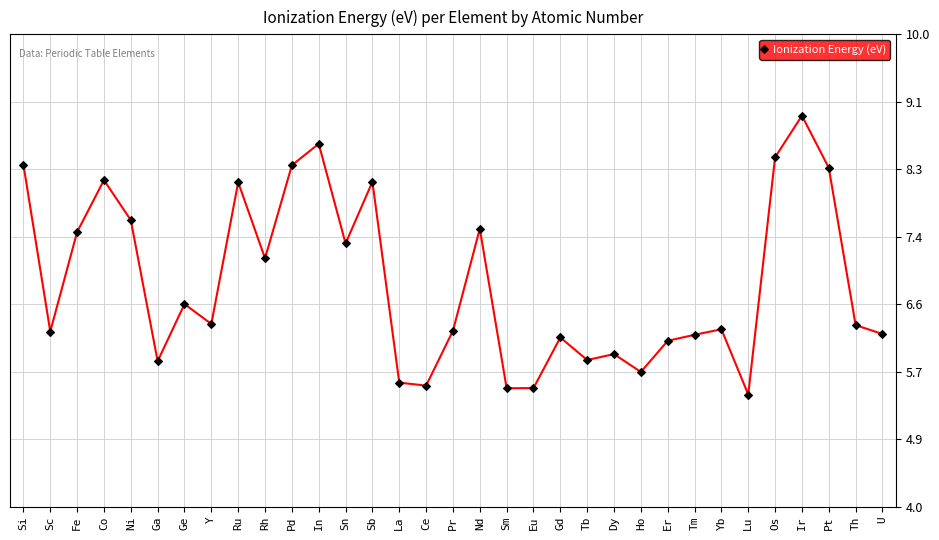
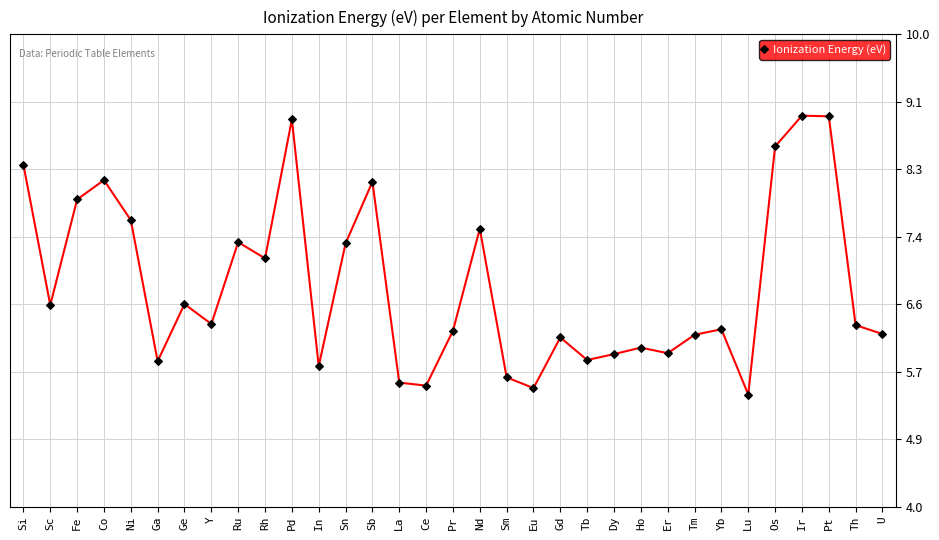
  {
    "Si": 8.3,
-   "Sc": 6.2,
-   "Fe": 7.5,
+   "Sc": 6.6,
+   "Fe": 7.9,
    "Co": 8.1,
    "Ni": 7.6,
    "Ga": 5.8,
    "Ge": 6.6,
    "Y": 6.3,
-   "Ru": 8.1,
+   "Ru": 7.4,
    "Rh": 7.2,
-   "Pd": 8.3,
-   "In": 8.6,
+   "Pd": 8.9,
+   "In": 5.8,
    "Sn": 7.3,
    "Sb": 8.1,
    "La": 5.6,
    "Ce": 5.5,
    "Pr": 6.2,
    "Nd": 7.5,
-   "Sm": 5.5,
+   "Sm": 5.6,
    "Eu": 5.5,
    "Gd": 6.1,
    "Tb": 5.9,
    "Dy": 5.9,
-   "Ho": 5.7,
-   "Er": 6.1,
+   "Ho": 6.0,
+   "Er": 6.0,
    "Tm": 6.2,
    "Yb": 6.3,
    "Lu": 5.4,
-   "Os": 8.4,
+   "Os": 8.6,
    "Ir": 9.0,
-   "Pt": 8.3,
+   "Pt": 9.0,
    "Th": 6.3,
    "U": 6.2
  }
